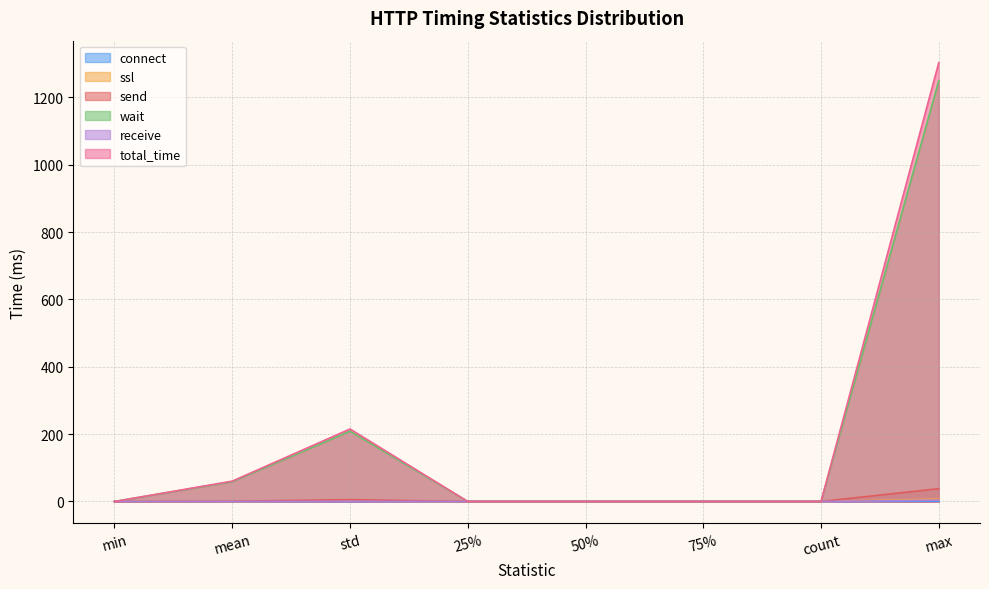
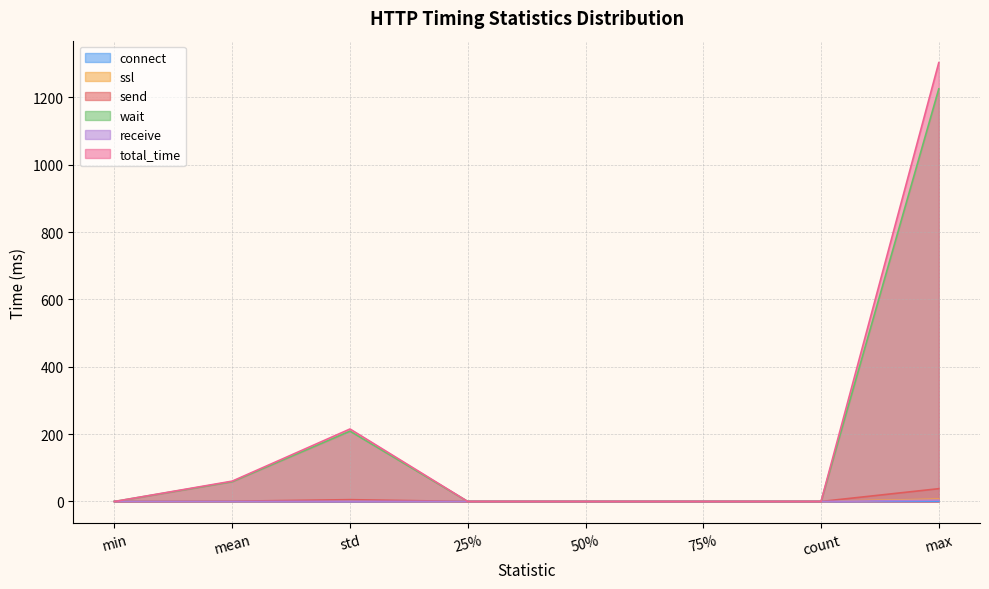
  {
    "wait": {
-     "max": 1250
+     "max": 1230
    }
  }
